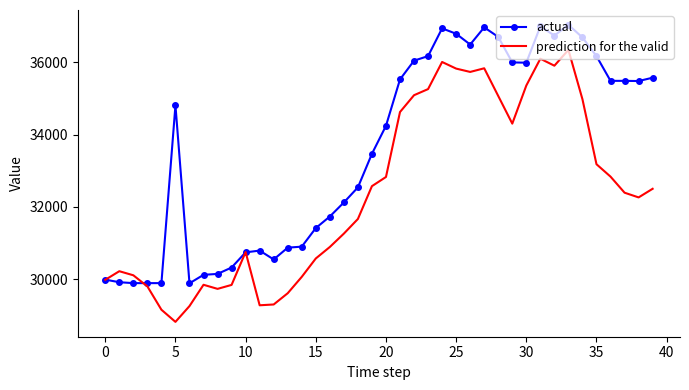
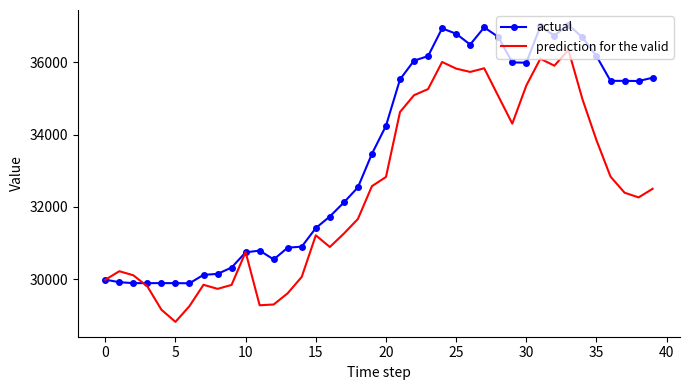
  {
    "actual": {
-     "5": 34800,
+     "5": 29900,
      "15": 31400,
      "20": 34200,
      "25": 36800,
      "30": 36000
    },
    "prediction for the valid": {
      "5": 28800,
-     "15": 30600,
+     "15": 31200,
      "20": 32800,
      "25": 35800,
      "30": 35400,
-     "35": 33200
+     "35": 33800
    }
  }
